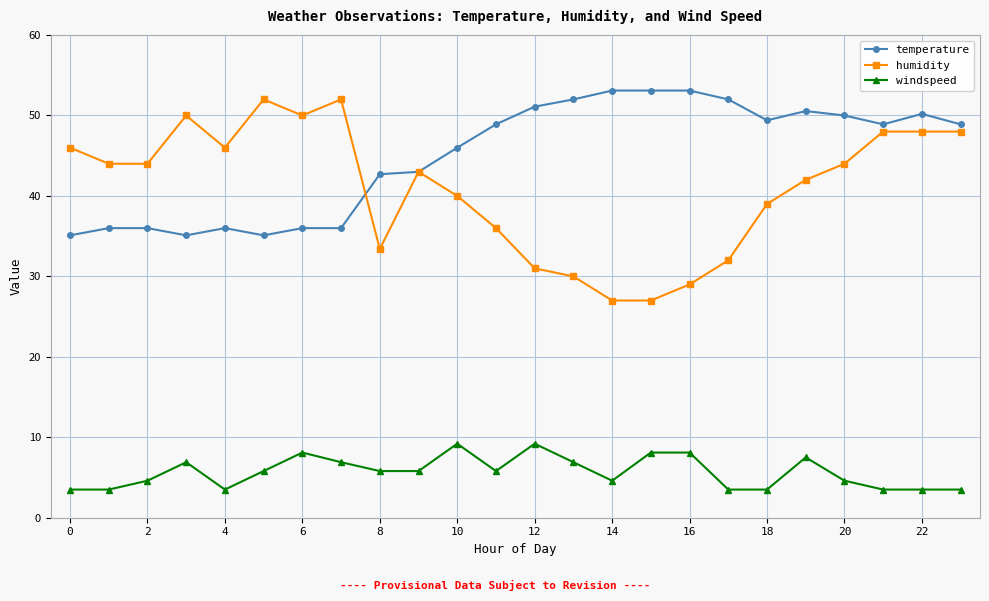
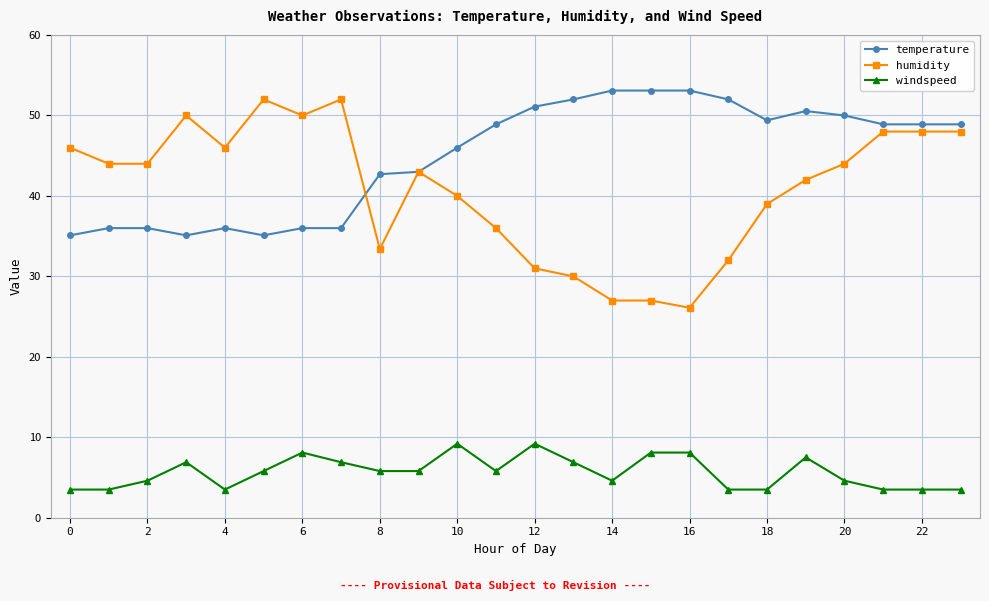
  {
    "temperature": {
      "0": 35,
      "2": 36,
      "4": 36,
      "6": 36,
      "8": 43,
      "10": 46,
      "12": 51,
      "14": 53,
      "16": 53,
      "18": 49,
      "20": 50,
-     "22": 50
+     "22": 49
    },
    "humidity": {
      "0": 46,
      "2": 44,
      "4": 46,
      "6": 50,
      "8": 33,
      "10": 40,
      "12": 31,
      "14": 27,
-     "16": 29,
+     "16": 26,
      "18": 39,
      "20": 44,
      "22": 48
    },
    "windspeed": {
      "0": 4,
      "2": 5,
      "4": 4,
      "6": 8,
      "8": 6,
      "10": 9,
      "12": 9,
      "14": 5,
      "16": 8,
      "18": 4,
      "20": 5,
      "22": 4
    }
  }
